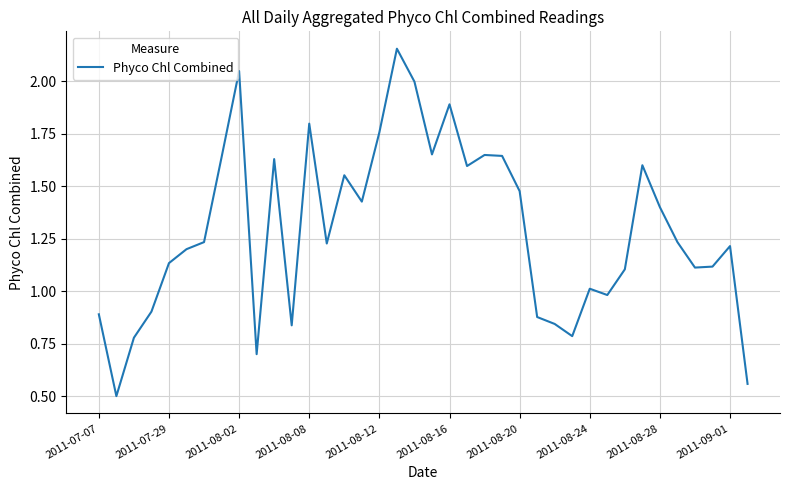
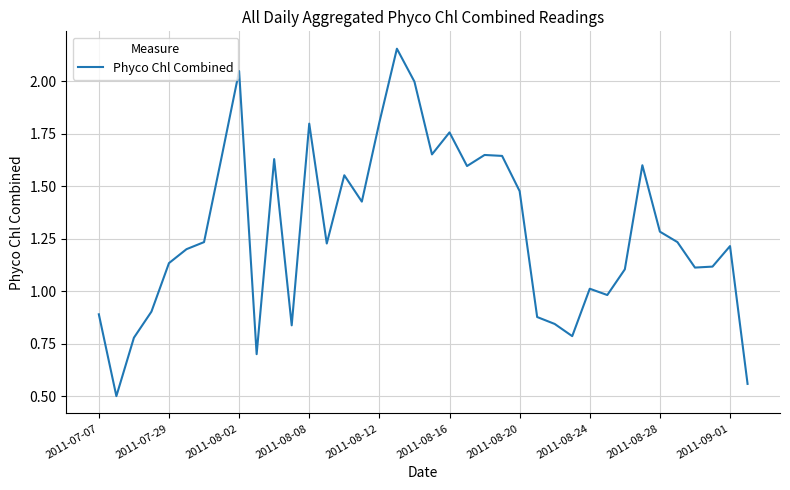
  {
    "2011-07-07": 0.89,
    "2011-07-29": 1.13,
    "2011-08-02": 2.05,
    "2011-08-08": 1.80,
-   "2011-08-12": 1.76,
-   "2011-08-16": 1.89,
+   "2011-08-12": 1.80,
+   "2011-08-16": 1.76,
    "2011-08-20": 1.48,
    "2011-08-24": 1.01,
-   "2011-08-28": 1.40,
+   "2011-08-28": 1.28,
    "2011-09-01": 1.22
  }
